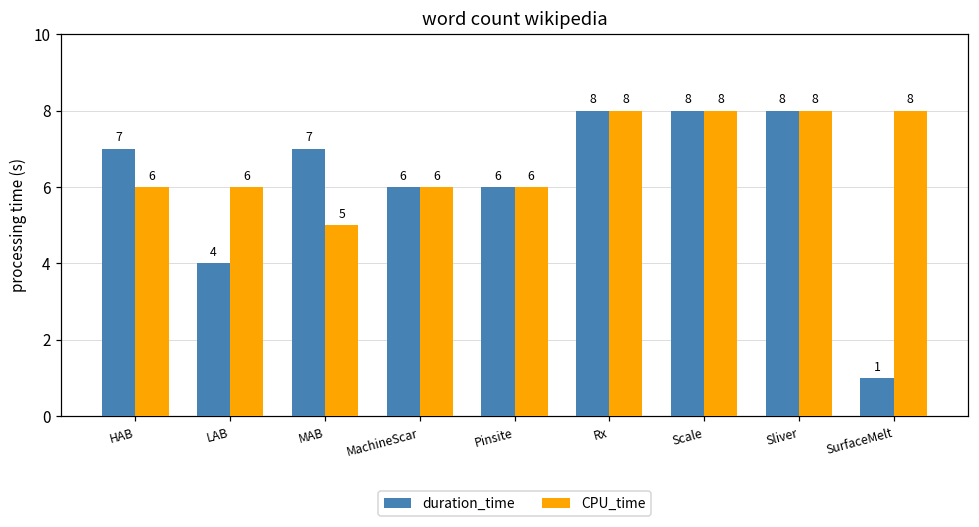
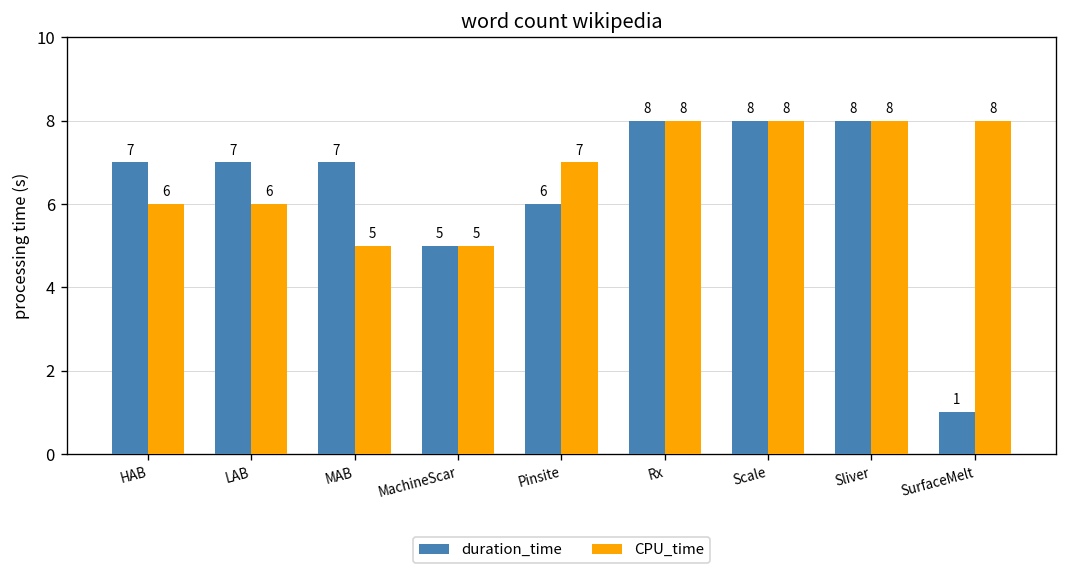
  {
    "duration_time": {
      "HAB": 7,
-     "LAB": 4,
+     "LAB": 7,
      "MAB": 7,
-     "MachineScar": 6,
+     "MachineScar": 5,
      "Pinsite": 6,
      "Rx": 8,
      "Scale": 8,
      "Sliver": 8,
      "SurfaceMelt": 1
    },
    "CPU_time": {
      "HAB": 6,
      "LAB": 6,
      "MAB": 5,
-     "MachineScar": 6,
-     "Pinsite": 6,
+     "MachineScar": 5,
+     "Pinsite": 7,
      "Rx": 8,
      "Scale": 8,
      "Sliver": 8,
      "SurfaceMelt": 8
    }
  }
